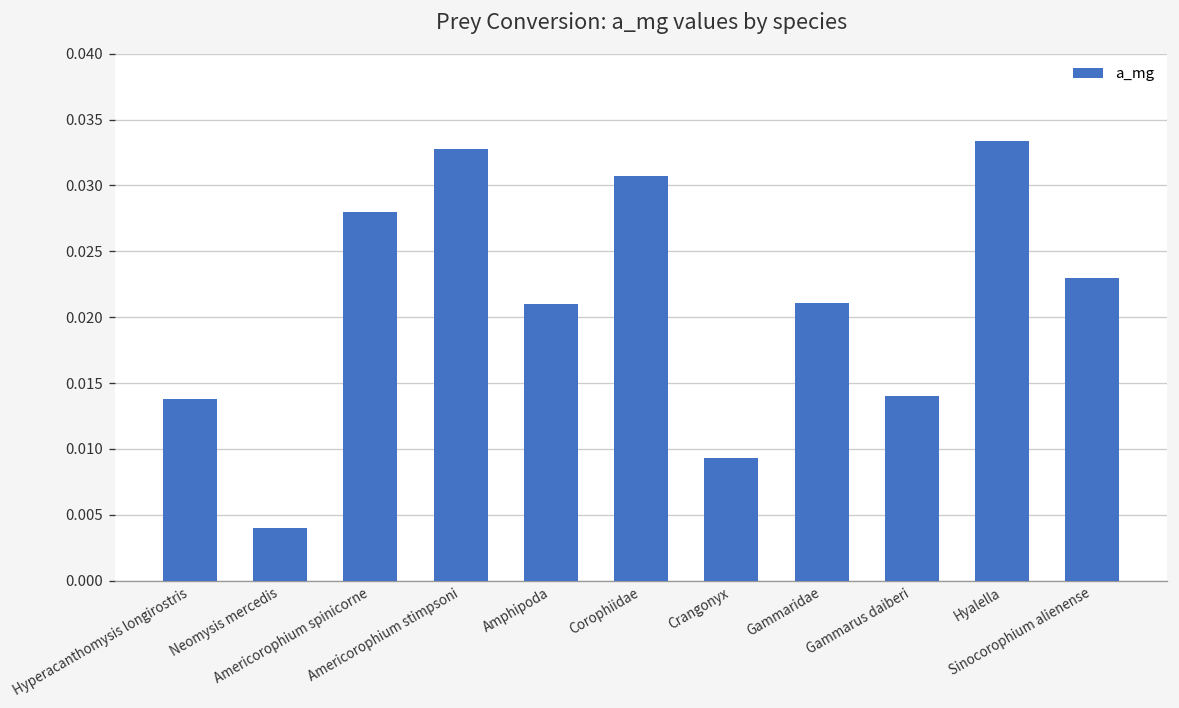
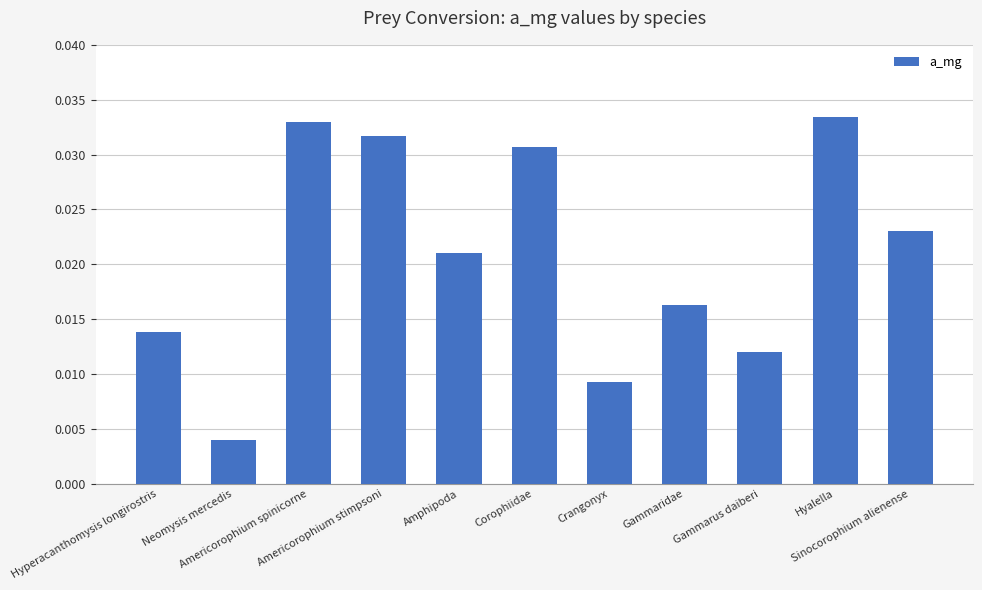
  {
    "Hyperacanthomysis longirostris": 0.0138,
    "Neomysis mercedis": 0.0040,
-   "Americorophium spinicorne": 0.028,
-   "Americorophium stimpsoni": 0.0328,
+   "Americorophium spinicorne": 0.033,
+   "Americorophium stimpsoni": 0.0317,
    "Amphipoda": 0.0210,
    "Corophiidae": 0.0307,
    "Crangonyx": 0.0093,
-   "Gammaridae": 0.0211,
-   "Gammarus daiberi": 0.014,
+   "Gammaridae": 0.0163,
+   "Gammarus daiberi": 0.012,
    "Hyalella": 0.0334,
    "Sinocorophium alienense": 0.0230
  }
